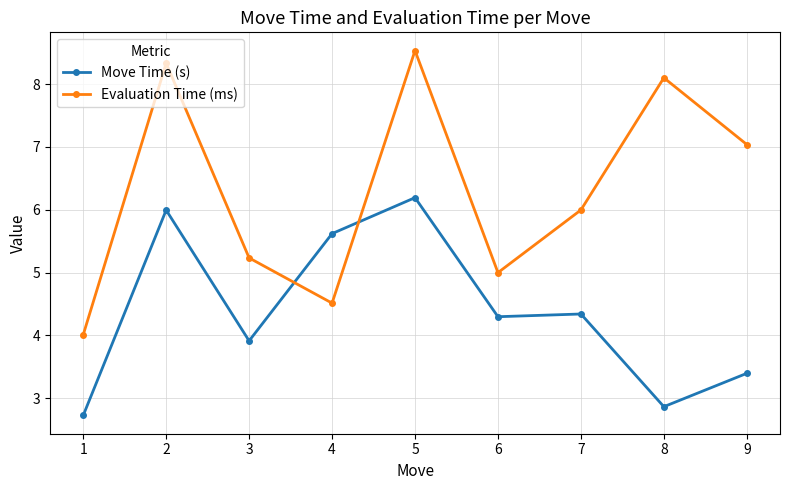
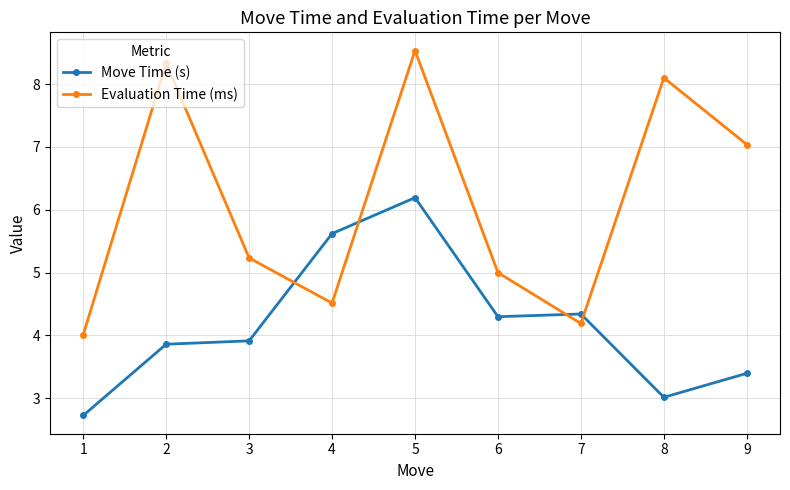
  {
    "Move Time (s)": {
      "1": 2.7,
-     "2": 6.0,
+     "2": 3.9,
      "3": 3.9,
      "4": 5.6,
      "5": 6.2,
      "6": 4.3,
      "7": 4.3,
-     "8": 2.9,
+     "8": 3.0,
      "9": 3.4
    },
    "Evaluation Time (ms)": {
      "1": 4.0,
      "3": 5.2,
      "4": 4.5,
      "5": 8.5,
      "6": 5.0,
-     "7": 6.0,
+     "7": 4.2,
      "8": 8.1,
      "9": 7.0
    }
  }
